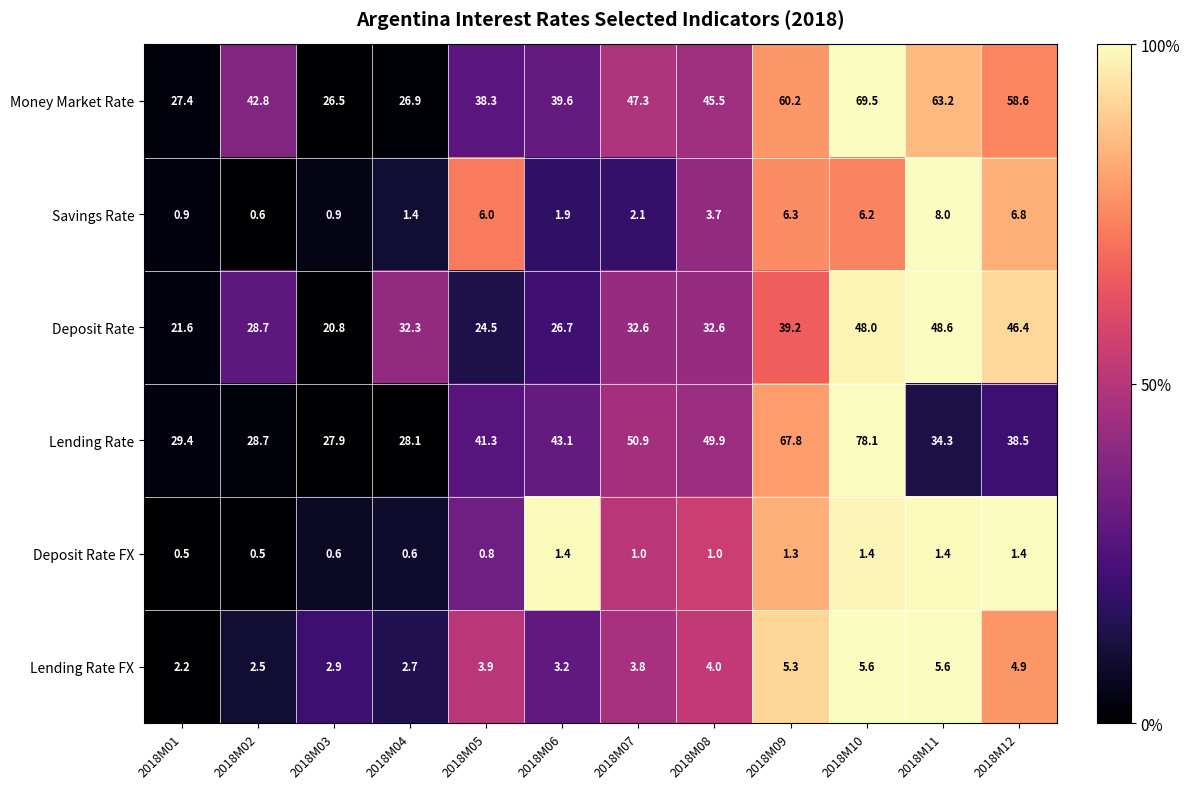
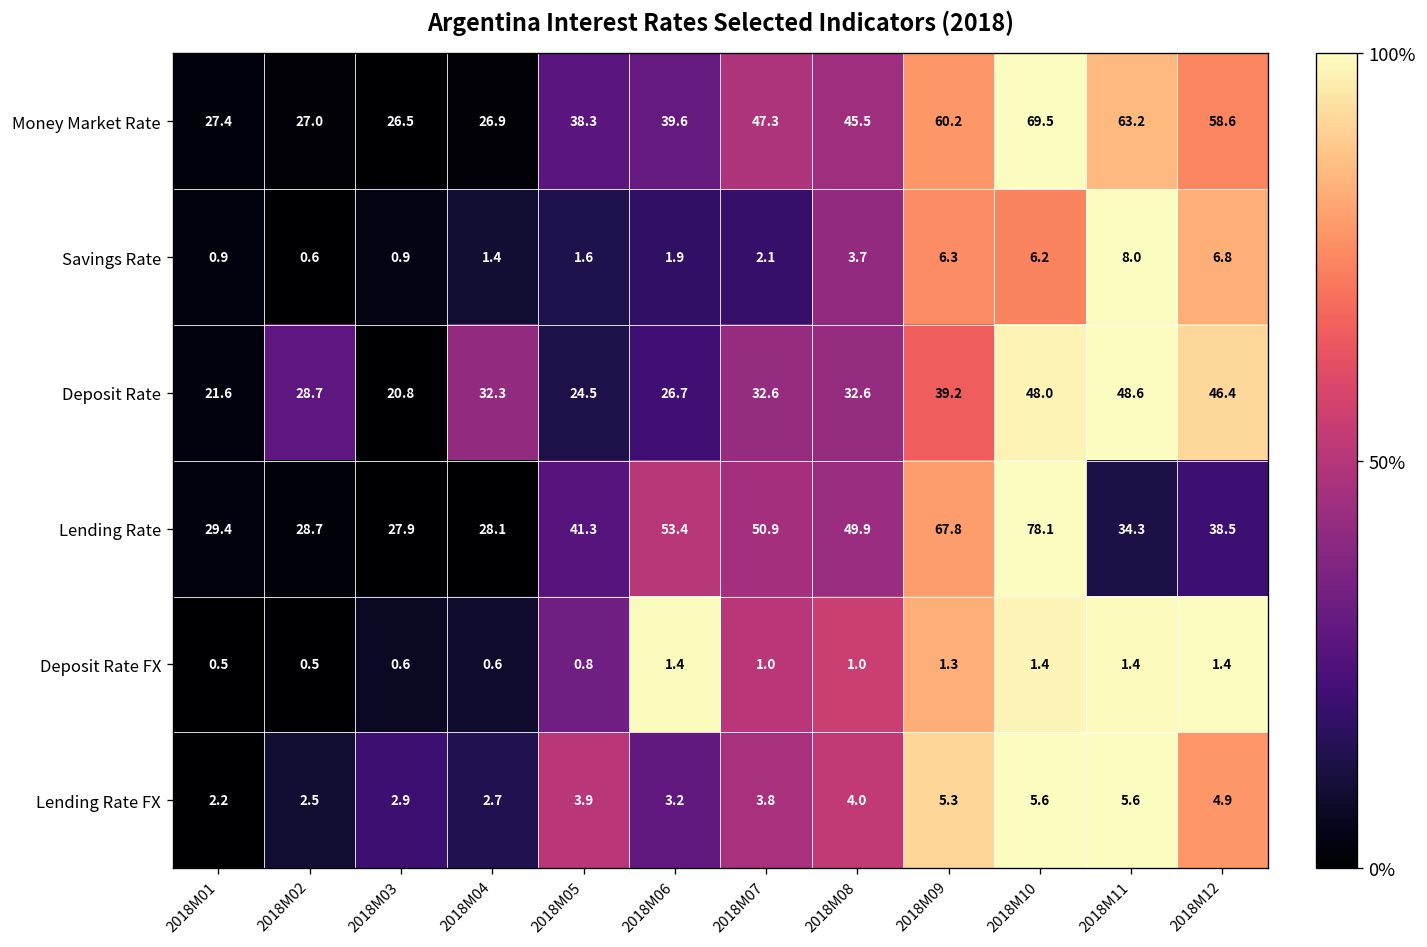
  {
    "Money Market Rate": {
      "2018M01": 27.4,
-     "2018M02": 42.8,
+     "2018M02": 27.0,
      "2018M03": 26.5,
      "2018M04": 26.9,
      "2018M05": 38.3,
      "2018M06": 39.6,
      "2018M07": 47.3,
      "2018M08": 45.5,
      "2018M09": 60.2,
      "2018M10": 69.5,
      "2018M11": 63.2,
      "2018M12": 58.6
    },
    "Savings Rate": {
      "2018M01": 0.9,
      "2018M02": 0.6,
      "2018M03": 0.9,
      "2018M04": 1.4,
-     "2018M05": 6.0,
+     "2018M05": 1.6,
      "2018M06": 1.9,
      "2018M07": 2.1,
      "2018M08": 3.7,
      "2018M09": 6.3,
      "2018M10": 6.2,
      "2018M11": 8.0,
      "2018M12": 6.8
    },
    "Deposit Rate": {
      "2018M01": 21.6,
      "2018M02": 28.7,
      "2018M03": 20.8,
      "2018M04": 32.3,
      "2018M05": 24.5,
      "2018M06": 26.7,
      "2018M07": 32.6,
      "2018M08": 32.6,
      "2018M09": 39.2,
      "2018M10": 48.0,
      "2018M11": 48.6,
      "2018M12": 46.4
    },
    "Lending Rate": {
      "2018M01": 29.4,
      "2018M02": 28.7,
      "2018M03": 27.9,
      "2018M04": 28.1,
      "2018M05": 41.3,
-     "2018M06": 43.1,
+     "2018M06": 53.4,
      "2018M07": 50.9,
      "2018M08": 49.9,
      "2018M09": 67.8,
      "2018M10": 78.1,
      "2018M11": 34.3,
      "2018M12": 38.5
    },
    "Deposit Rate FX": {
      "2018M01": 0.5,
      "2018M02": 0.5,
      "2018M03": 0.6,
      "2018M04": 0.6,
      "2018M05": 0.8,
      "2018M06": 1.4,
      "2018M07": 1.0,
      "2018M08": 1.0,
      "2018M09": 1.3,
      "2018M10": 1.4,
      "2018M11": 1.4,
      "2018M12": 1.4
    },
    "Lending Rate FX": {
      "2018M01": 2.2,
      "2018M02": 2.5,
      "2018M03": 2.9,
      "2018M04": 2.7,
      "2018M05": 3.9,
      "2018M06": 3.2,
      "2018M07": 3.8,
      "2018M08": 4.0,
      "2018M09": 5.3,
      "2018M10": 5.6,
      "2018M11": 5.6,
      "2018M12": 4.9
    }
  }
